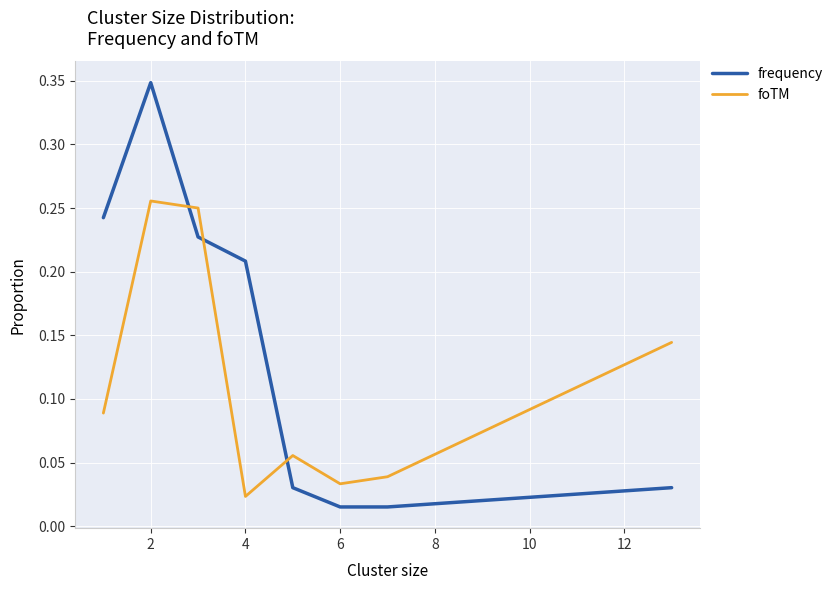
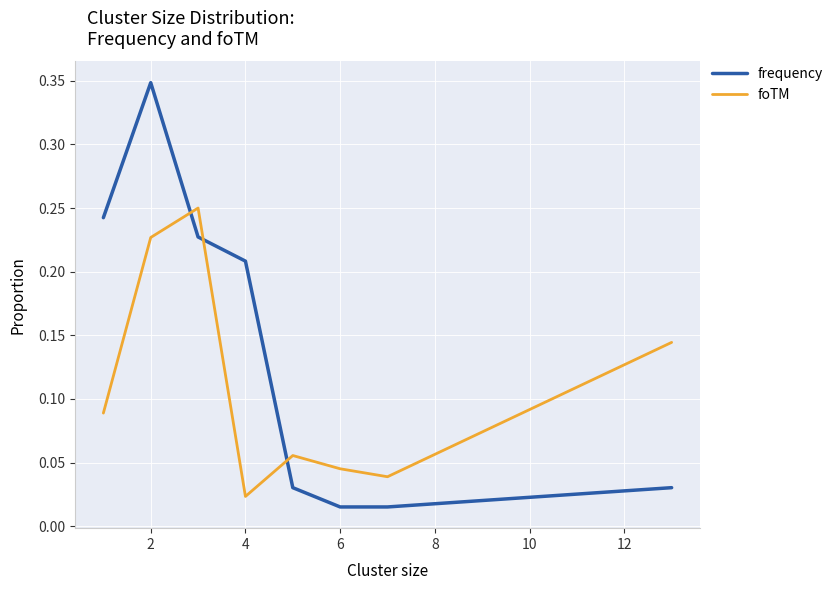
  {
    "frequency": {
      "2": 0.348,
      "4": 0.208,
      "6": 0.015
    },
    "foTM": {
-     "2": 0.256,
+     "2": 0.227,
      "4": 0.023,
-     "6": 0.033
+     "6": 0.045
    }
  }
